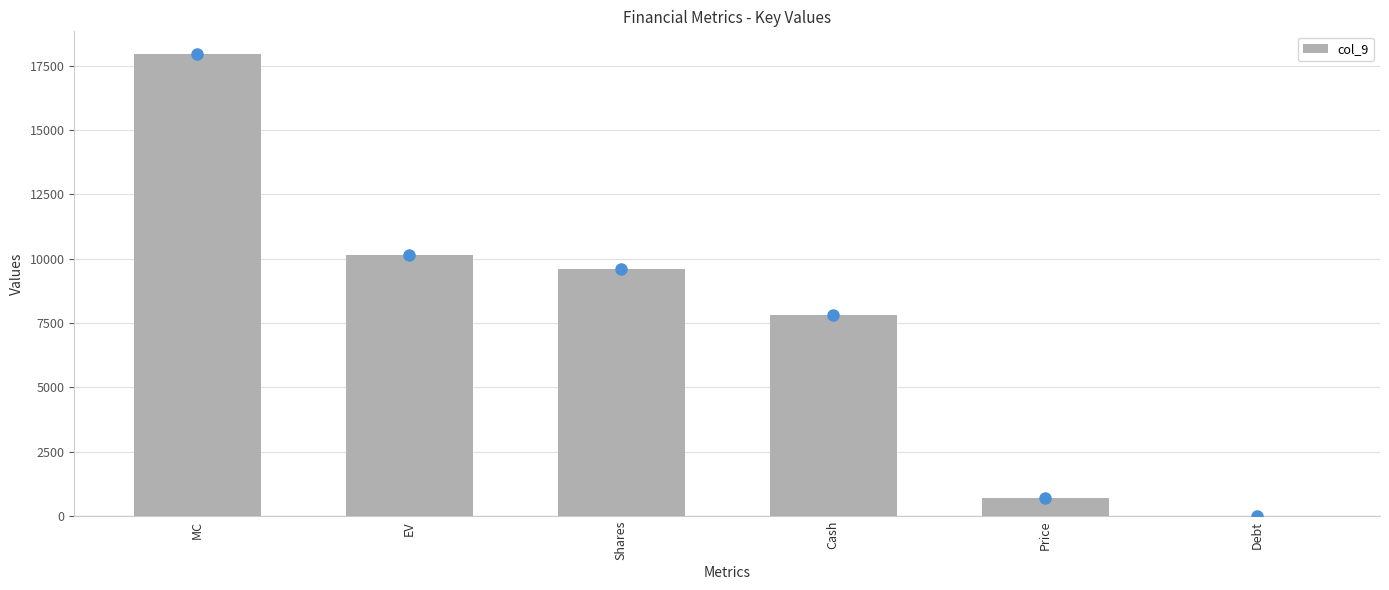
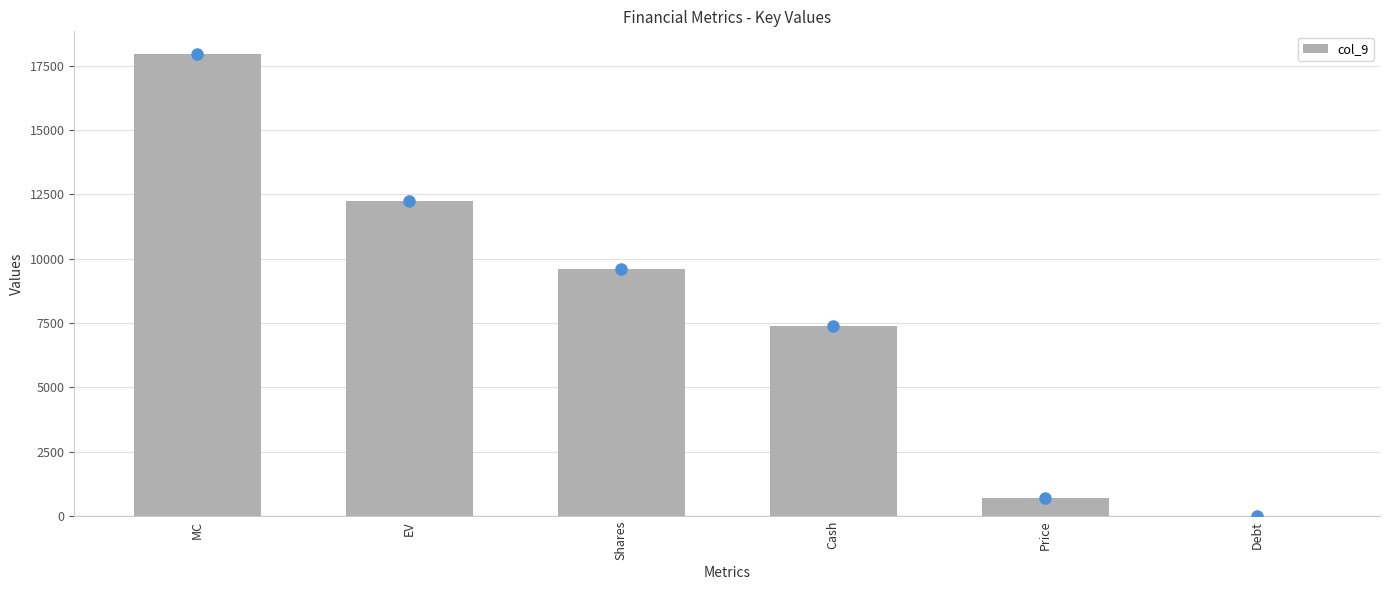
  {
    "col_9": {
      "MC": 17900,
-     "EV": 10100,
+     "EV": 12300,
      "Shares": 9600,
-     "Cash": 7800,
+     "Cash": 7400,
      "Price": 700,
      "Debt": 0
    }
  }
